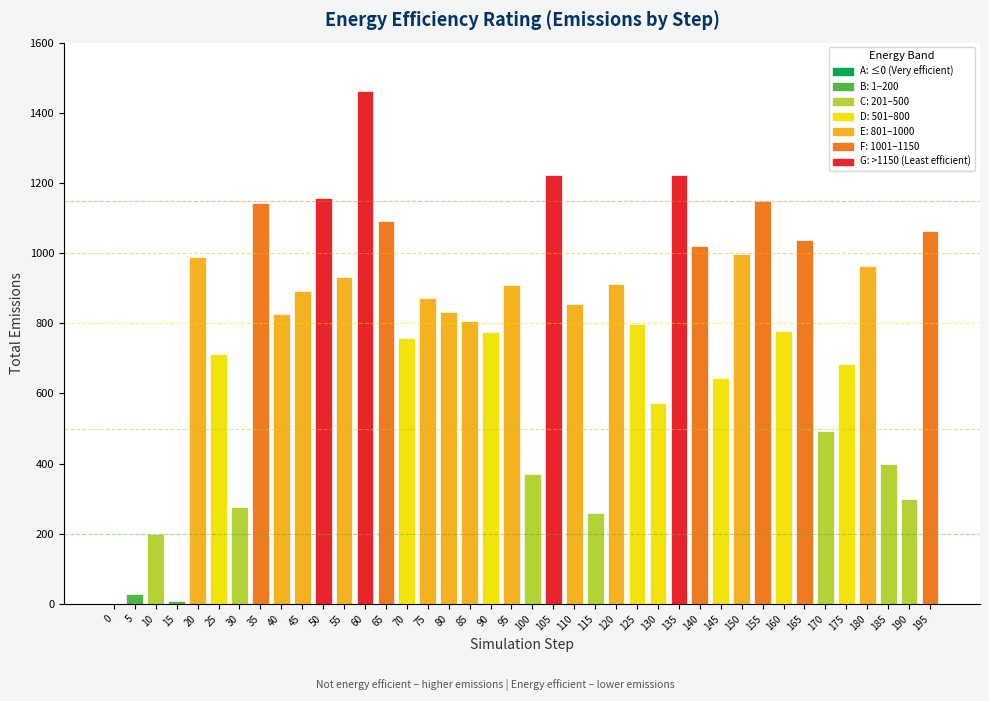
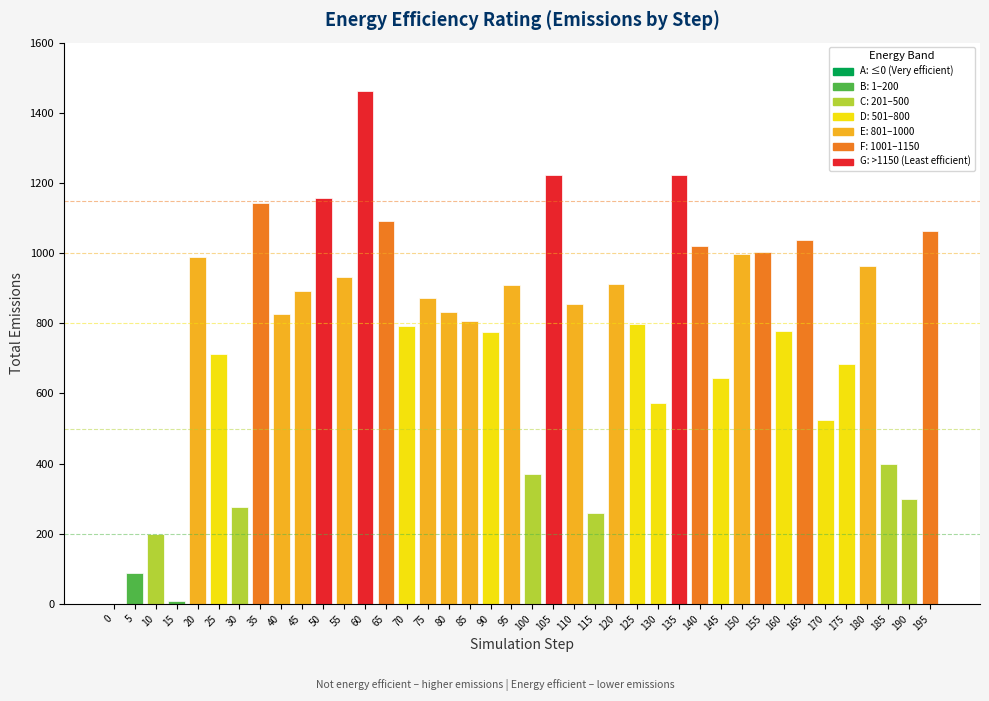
  {
    "0": 0,
-   "5": 30,
+   "5": 90,
    "10": 200,
    "20": 990,
    "25": 710,
    "30": 280,
    "35": 1140,
    "40": 830,
    "45": 890,
    "50": 1160,
    "55": 930,
    "60": 1460,
    "65": 1090,
-   "70": 760,
+   "70": 790,
    "75": 870,
    "80": 830,
    "85": 810,
    "90": 770,
    "95": 910,
    "100": 370,
    "105": 1220,
    "110": 850,
    "115": 260,
    "120": 910,
    "125": 800,
    "130": 570,
    "135": 1220,
    "140": 1020,
    "145": 650,
    "150": 1000,
-   "155": 1150,
+   "155": 1000,
    "160": 780,
    "165": 1040,
-   "170": 490,
+   "170": 520,
    "175": 680,
    "180": 960,
    "185": 400,
    "190": 300,
    "195": 1060
  }
